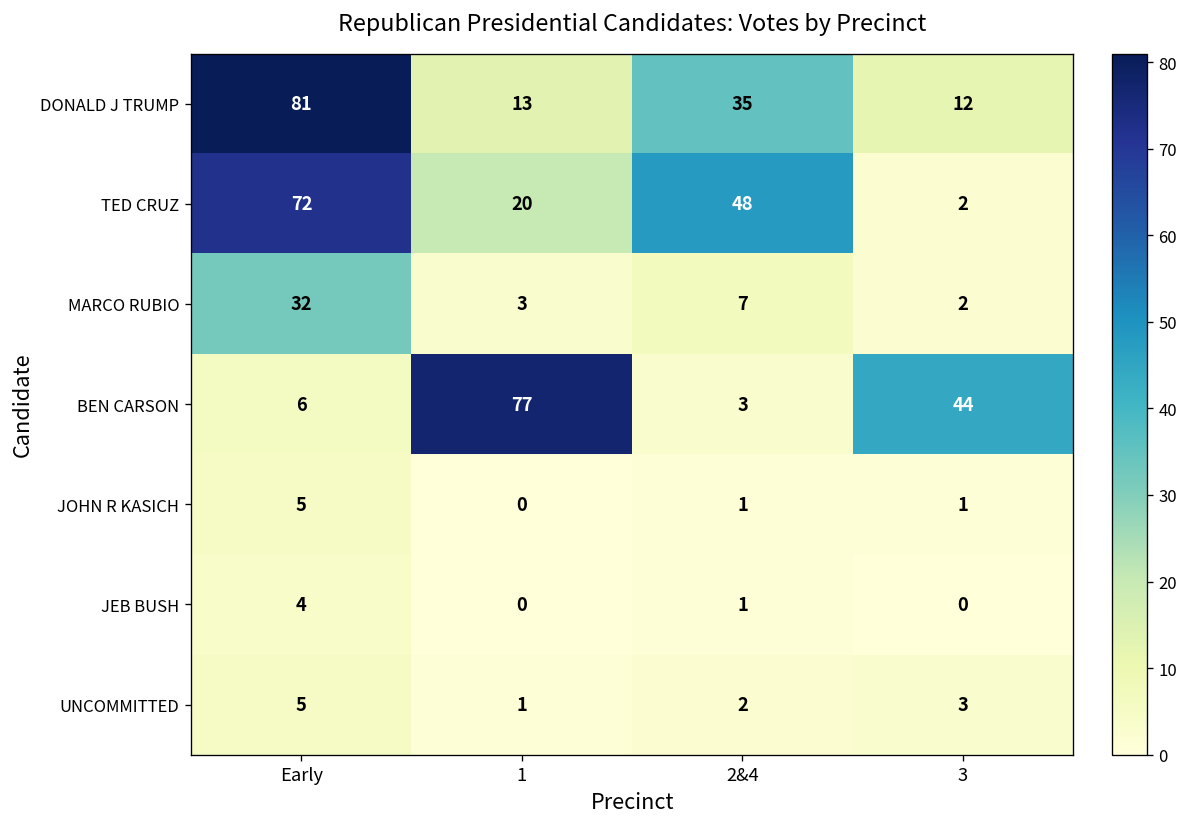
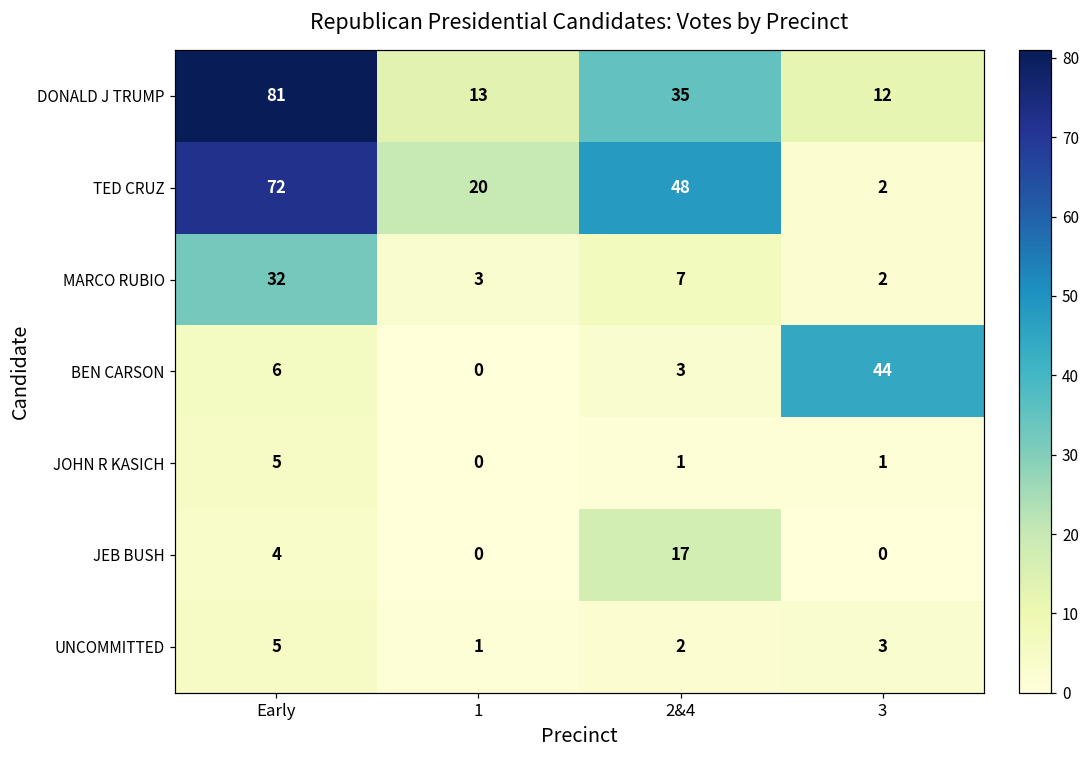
  {
    "DONALD J TRUMP": {
      "Early": 81,
      "1": 13,
      "2&4": 35,
      "3": 12
    },
    "TED CRUZ": {
      "Early": 72,
      "1": 20,
      "2&4": 48,
      "3": 2
    },
    "MARCO RUBIO": {
      "Early": 32,
      "1": 3,
      "2&4": 7,
      "3": 2
    },
    "BEN CARSON": {
      "Early": 6,
-     "1": 77,
+     "1": 0,
      "2&4": 3,
      "3": 44
    },
    "JOHN R KASICH": {
      "Early": 5,
      "1": 0,
      "2&4": 1,
      "3": 1
    },
    "JEB BUSH": {
      "Early": 4,
      "1": 0,
-     "2&4": 1,
+     "2&4": 17,
      "3": 0
    },
    "UNCOMMITTED": {
      "Early": 5,
      "1": 1,
      "2&4": 2,
      "3": 3
    }
  }
